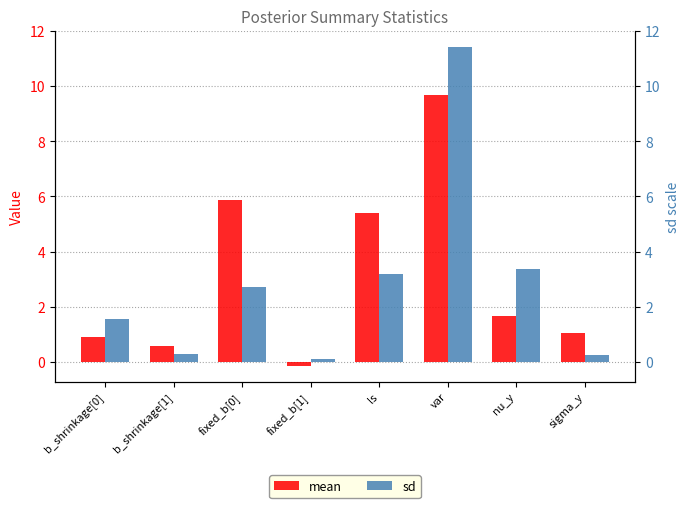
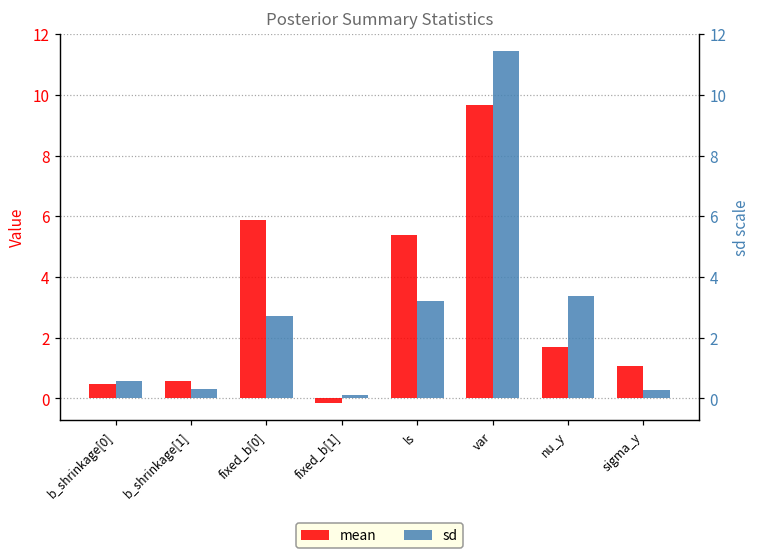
  {
    "mean": {
-     "b_shrinkage[0]": 0.9,
+     "b_shrinkage[0]": 0.5,
      "b_shrinkage[1]": 0.6,
      "fixed_b[0]": 5.9,
      "fixed_b[1]": -0.1,
      "ls": 5.4,
      "var": 9.7,
      "nu_y": 1.7,
      "sigma_y": 1.1
    },
    "sd": {
-     "b_shrinkage[0]": 1.6,
+     "b_shrinkage[0]": 0.6,
      "b_shrinkage[1]": 0.3,
      "fixed_b[0]": 2.7,
      "fixed_b[1]": 0.1,
      "ls": 3.2,
      "var": 11.4,
      "nu_y": 3.4,
      "sigma_y": 0.3
    }
  }
